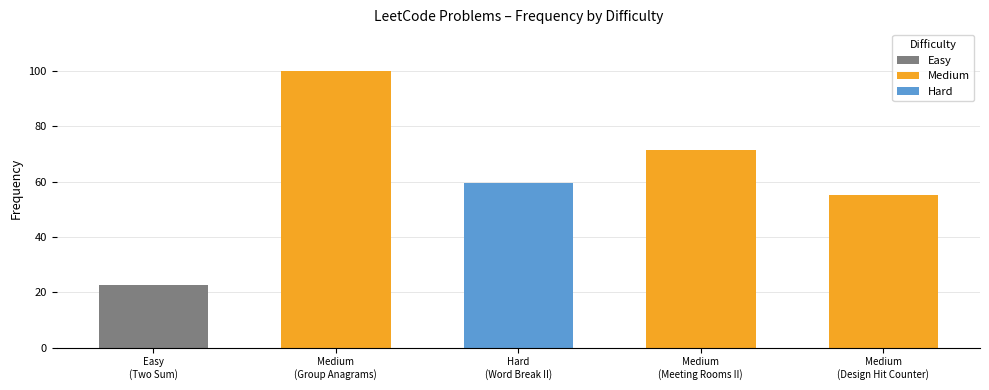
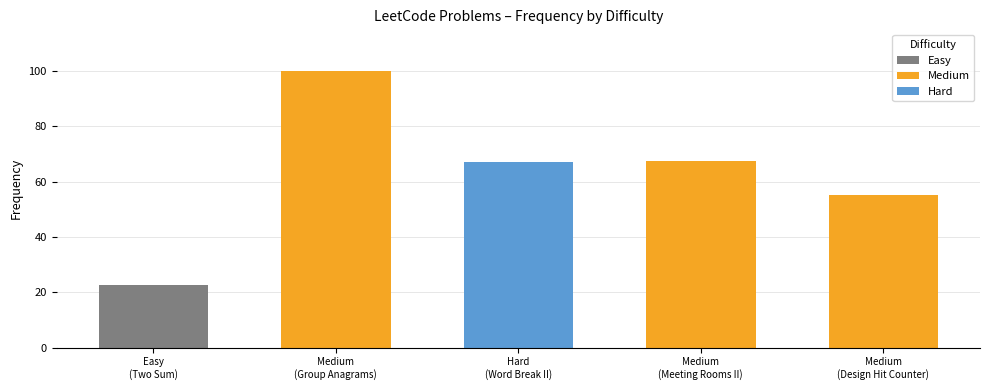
  {
    "Medium": {
      "Medium (Group Anagrams)": 100,
-     "Medium (Meeting Rooms II)": 72,
+     "Medium (Meeting Rooms II)": 68,
      "Medium (Design Hit Counter)": 55
    },
    "Hard": {
-     "Hard (Word Break II)": 60
+     "Hard (Word Break II)": 67
    }
  }
